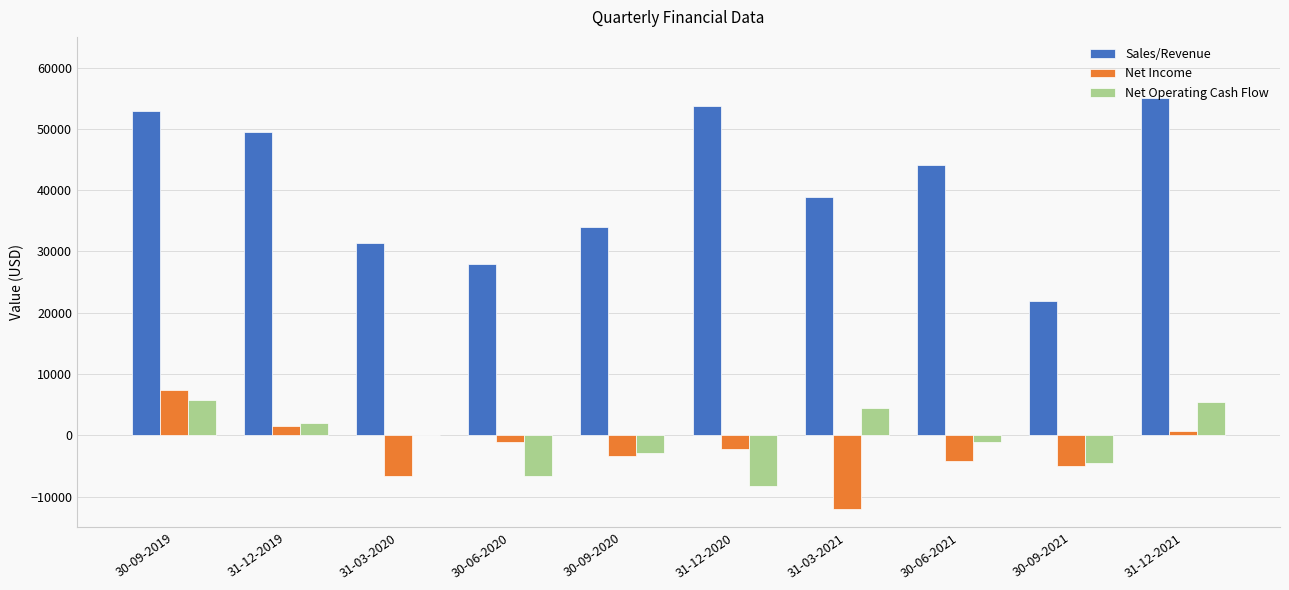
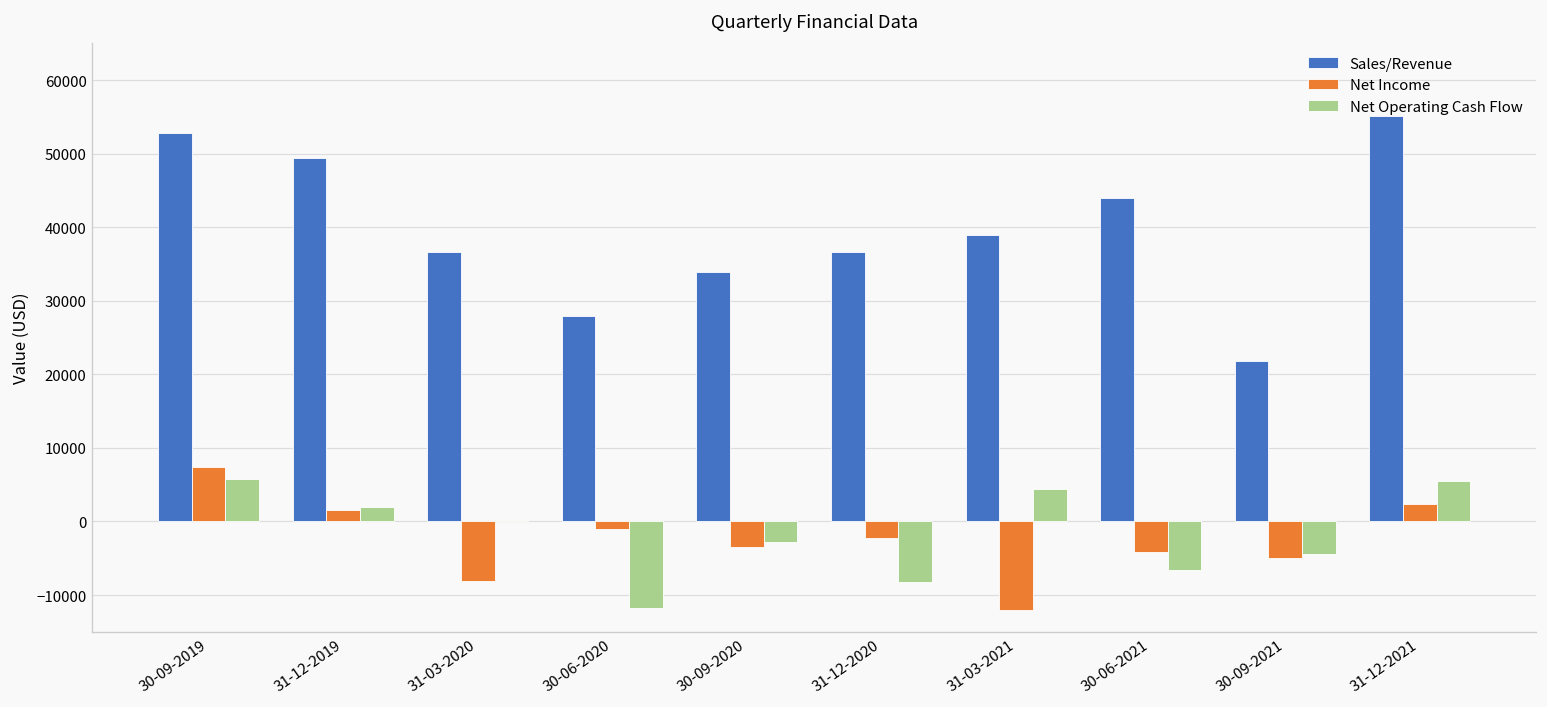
  {
    "Sales/Revenue": {
      "30-09-2019": 53000,
      "31-12-2019": 49000,
-     "31-03-2020": 31000,
+     "31-03-2020": 37000,
      "30-06-2020": 28000,
      "30-09-2020": 34000,
-     "31-12-2020": 54000,
+     "31-12-2020": 37000,
      "31-03-2021": 39000,
      "30-06-2021": 44000,
      "30-09-2021": 22000,
      "31-12-2021": 55000
    },
    "Net Income": {
      "30-09-2019": 7000,
      "31-12-2019": 2000,
-     "31-03-2020": -7000,
+     "31-03-2020": -8000,
      "30-06-2020": -1000,
      "30-09-2020": -3000,
      "31-12-2020": -2000,
      "31-03-2021": -12000,
      "30-06-2021": -4000,
      "30-09-2021": -5000,
-     "31-12-2021": 1000
+     "31-12-2021": 2000
    },
    "Net Operating Cash Flow": {
      "30-09-2019": 6000,
      "31-12-2019": 2000,
-     "30-06-2020": -7000,
+     "30-06-2020": -12000,
      "30-09-2020": -3000,
      "31-12-2020": -8000,
      "31-03-2021": 4000,
-     "30-06-2021": -1000,
+     "30-06-2021": -7000,
      "30-09-2021": -4000,
      "31-12-2021": 5000
    }
  }
